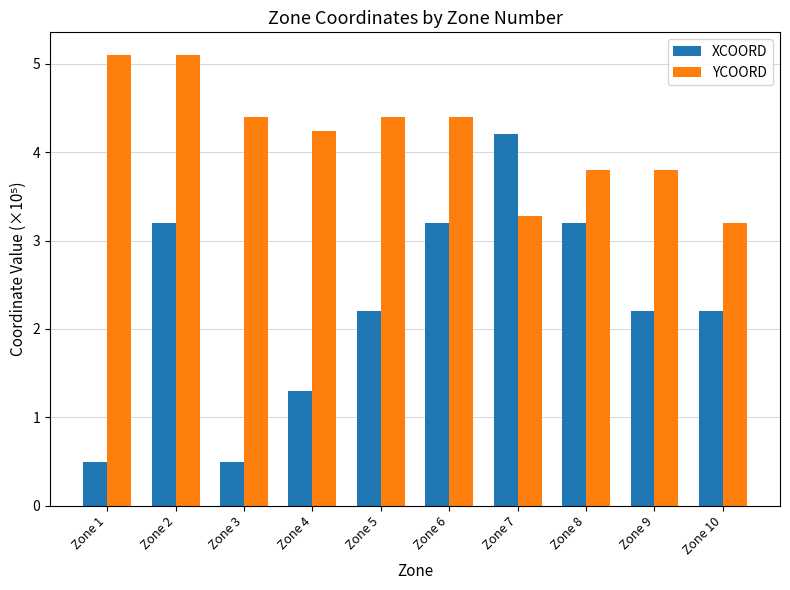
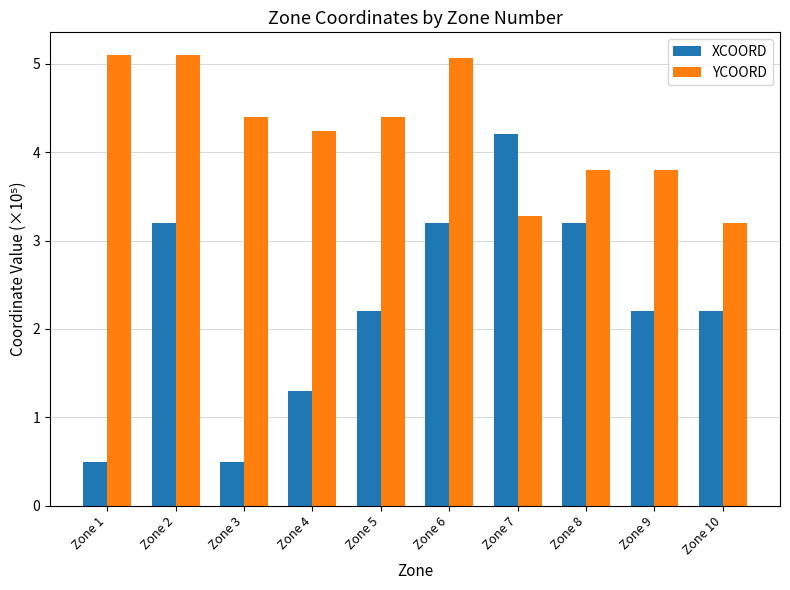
  {
    "XCOORD": {
      "Zone 1": 0.5,
      "Zone 2": 3.2,
      "Zone 3": 0.5,
      "Zone 4": 1.3,
      "Zone 5": 2.2,
      "Zone 6": 3.2,
      "Zone 7": 4.2,
      "Zone 8": 3.2,
      "Zone 9": 2.2,
      "Zone 10": 2.2
    },
    "YCOORD": {
      "Zone 1": 5.1,
      "Zone 2": 5.1,
      "Zone 3": 4.4,
      "Zone 4": 4.2,
      "Zone 5": 4.4,
-     "Zone 6": 4.4,
+     "Zone 6": 5.1,
      "Zone 7": 3.3,
      "Zone 8": 3.8,
      "Zone 9": 3.8,
      "Zone 10": 3.2
    }
  }
